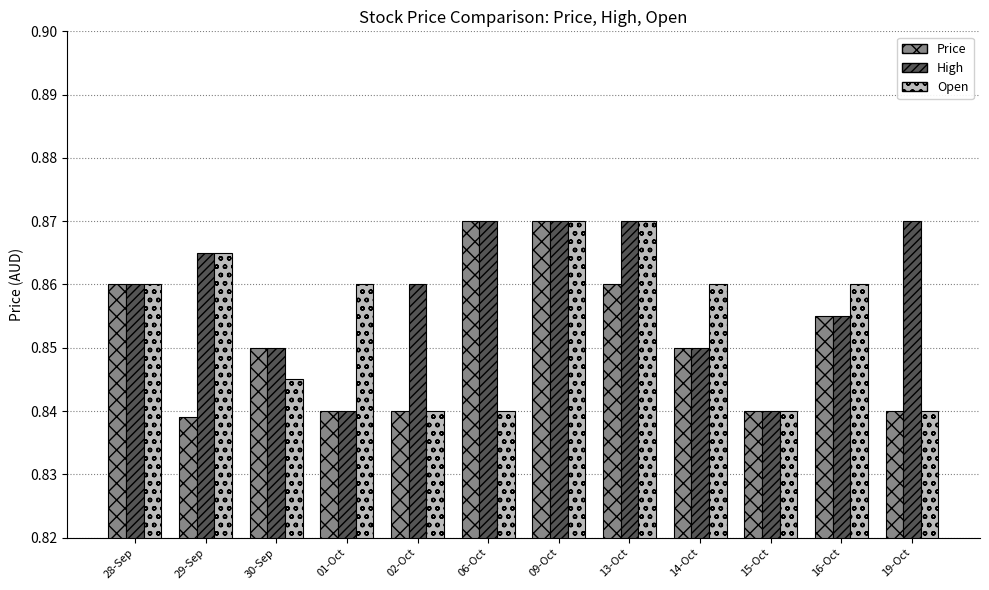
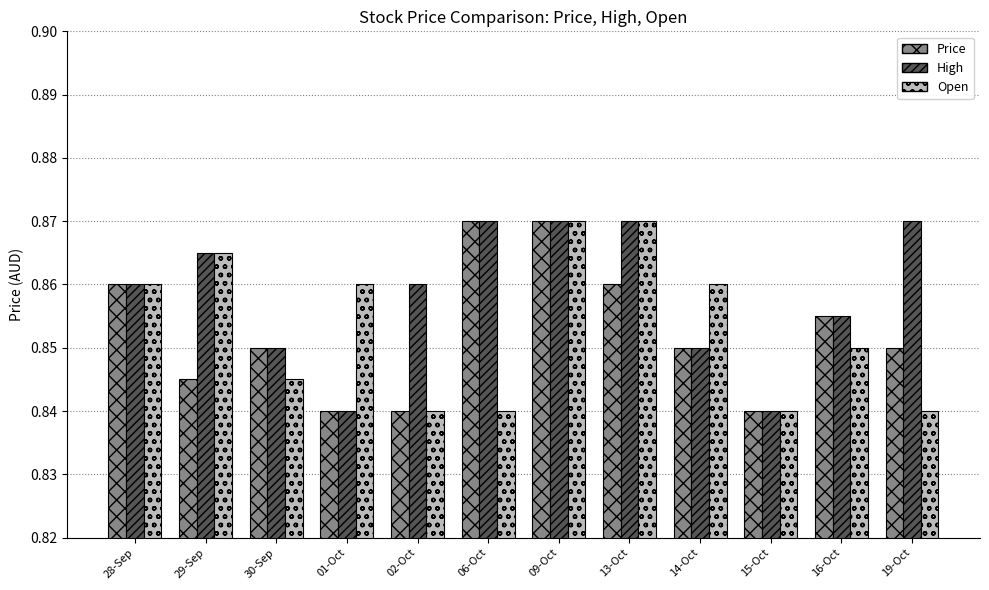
  {
    "Price": {
      "28-Sep": 0.860,
-     "29-Sep": 0.839,
+     "29-Sep": 0.845,
      "30-Sep": 0.850,
      "01-Oct": 0.840,
      "02-Oct": 0.840,
      "06-Oct": 0.870,
      "09-Oct": 0.870,
      "13-Oct": 0.860,
      "14-Oct": 0.850,
      "15-Oct": 0.840,
      "16-Oct": 0.855,
-     "19-Oct": 0.84
+     "19-Oct": 0.85
    },
    "High": {
      "28-Sep": 0.860,
      "29-Sep": 0.865,
      "30-Sep": 0.850,
      "01-Oct": 0.840,
      "02-Oct": 0.860,
      "06-Oct": 0.870,
      "09-Oct": 0.870,
      "13-Oct": 0.870,
      "14-Oct": 0.850,
      "15-Oct": 0.840,
      "16-Oct": 0.855,
      "19-Oct": 0.870
    },
    "Open": {
      "28-Sep": 0.86,
      "29-Sep": 0.865,
      "30-Sep": 0.845,
      "01-Oct": 0.86,
      "02-Oct": 0.84,
      "06-Oct": 0.84,
      "09-Oct": 0.87,
      "13-Oct": 0.87,
      "14-Oct": 0.86,
      "15-Oct": 0.84,
-     "16-Oct": 0.86,
+     "16-Oct": 0.85,
      "19-Oct": 0.84
    }
  }
